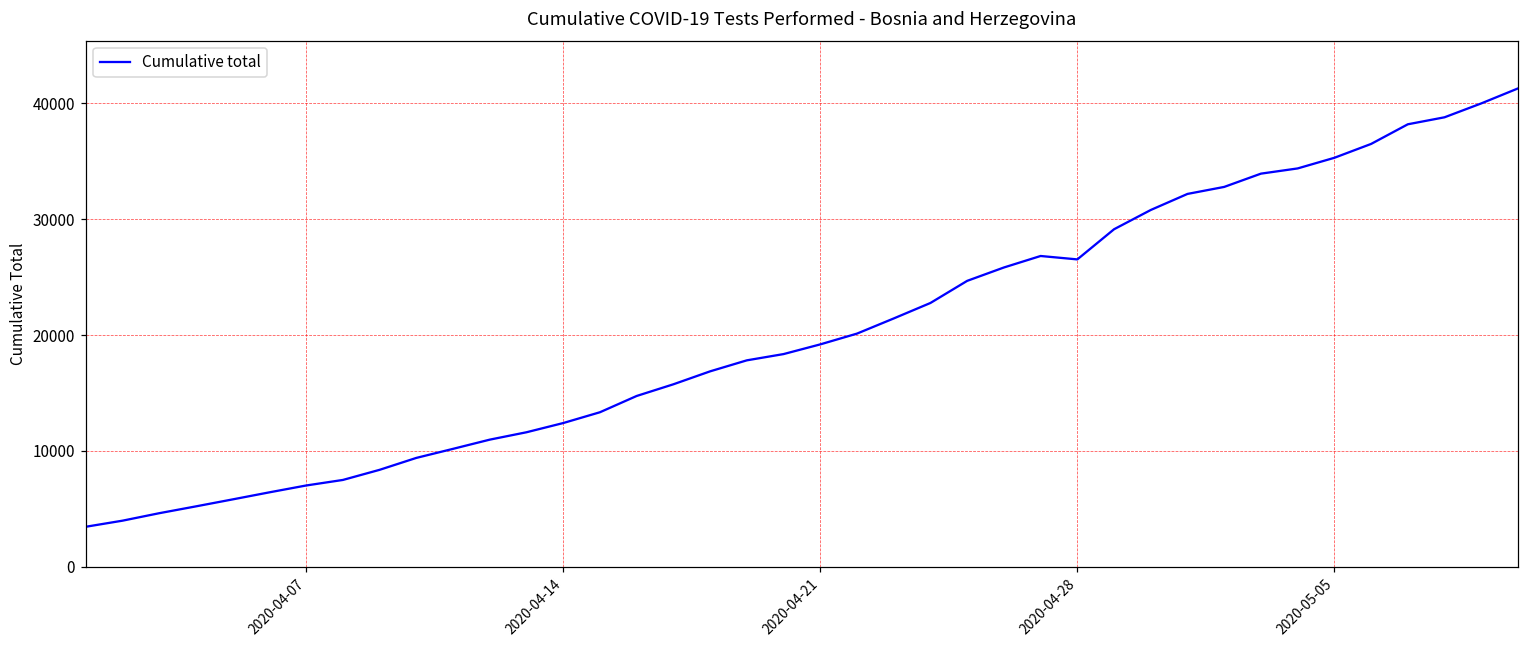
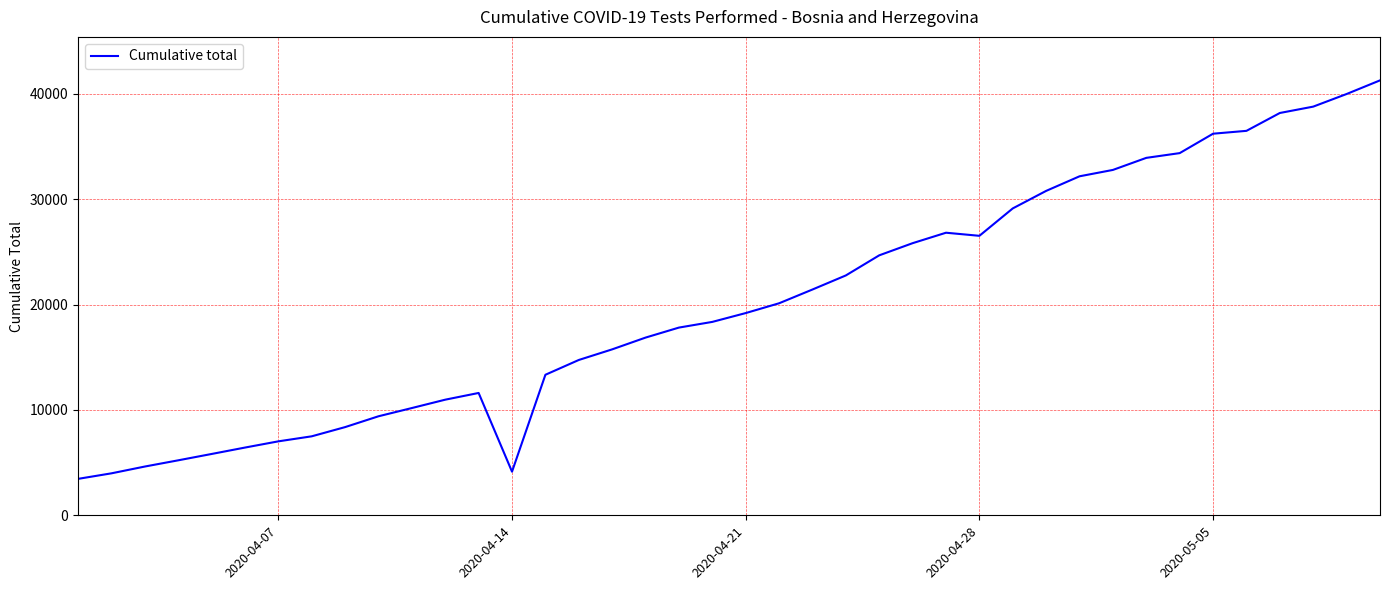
  {
    "2020-04-07": 7000,
-   "2020-04-14": 12400,
+   "2020-04-14": 4100,
    "2020-04-21": 19200,
    "2020-04-28": 26500,
-   "2020-05-05": 35300
+   "2020-05-05": 36200
  }
